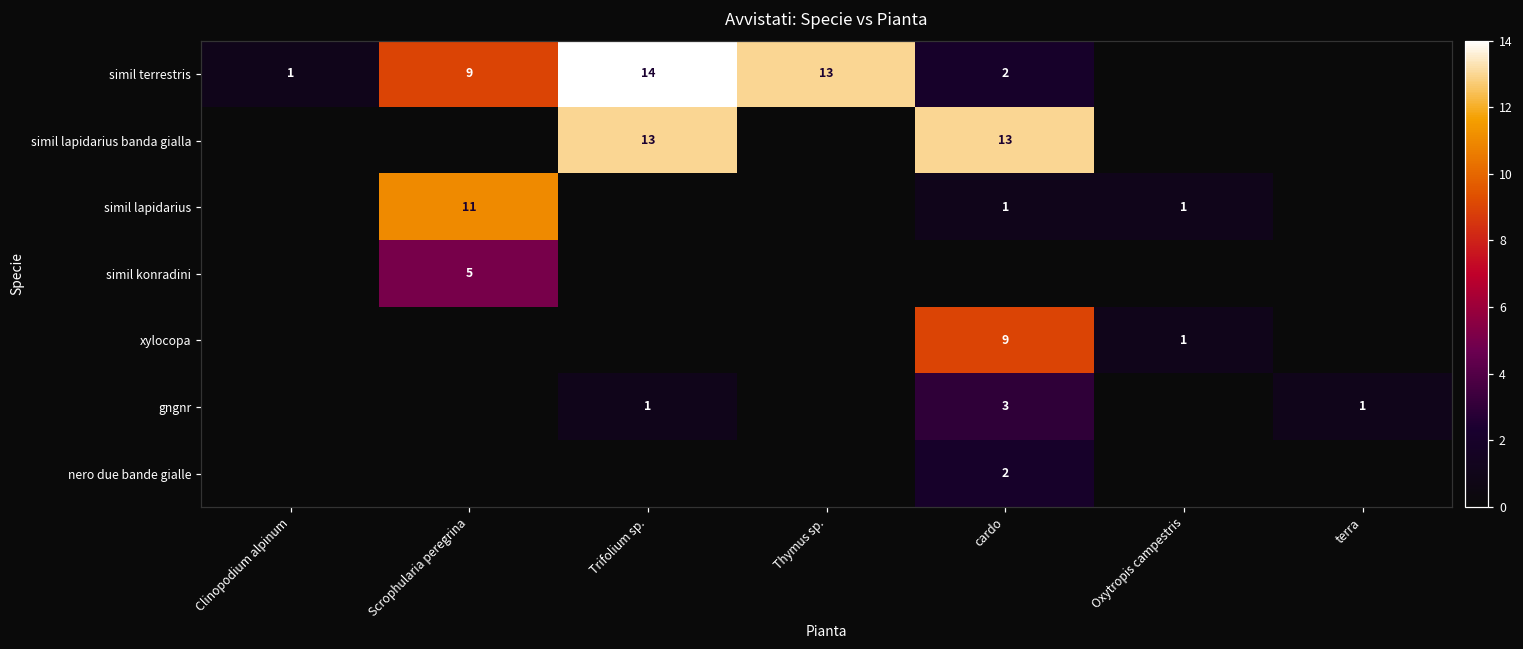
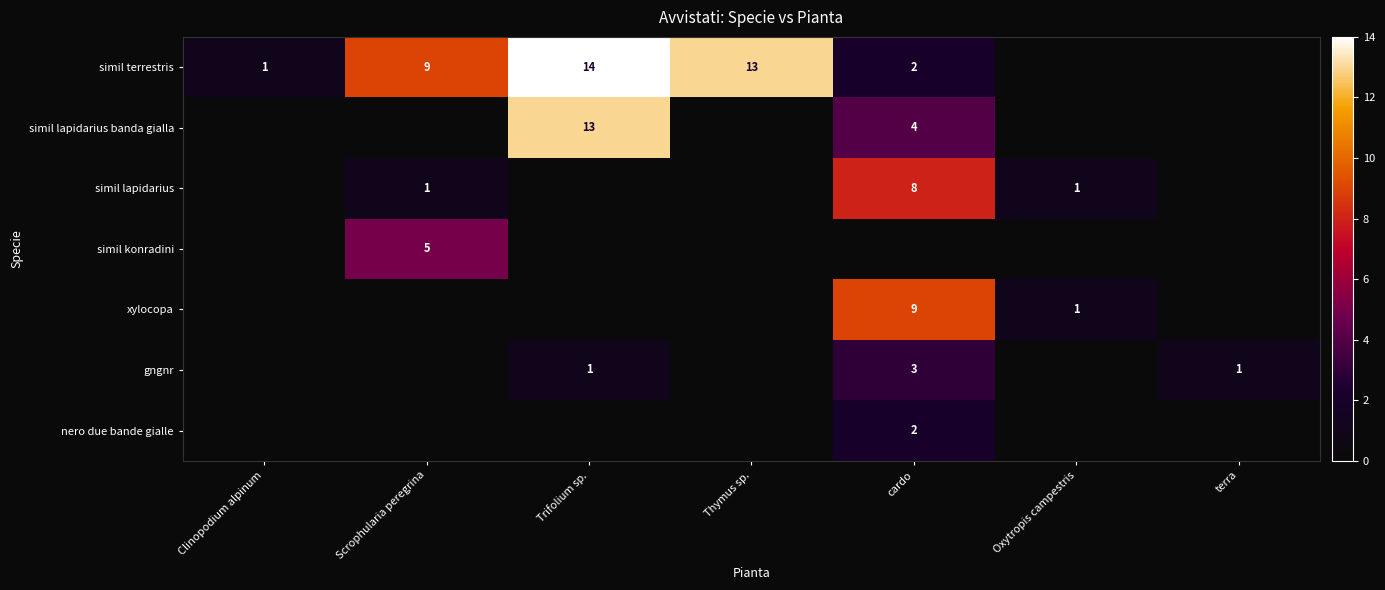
  {
    "simil terrestris": {
      "Clinopodium alpinum": 1,
      "Scrophularia peregrina": 9,
      "Trifolium sp.": 14,
      "Thymus sp.": 13,
      "cardo": 2
    },
    "simil lapidarius banda gialla": {
      "Trifolium sp.": 13,
-     "cardo": 13
+     "cardo": 4
    },
    "simil lapidarius": {
-     "Scrophularia peregrina": 11,
-     "cardo": 1,
+     "Scrophularia peregrina": 1,
+     "cardo": 8,
      "Oxytropis campestris": 1
    },
    "simil konradini": {
      "Scrophularia peregrina": 5
    },
    "xylocopa": {
      "cardo": 9,
      "Oxytropis campestris": 1
    },
    "gngnr": {
      "Trifolium sp.": 1,
      "cardo": 3,
      "terra": 1
    },
    "nero due bande gialle": {
      "cardo": 2
    }
  }
